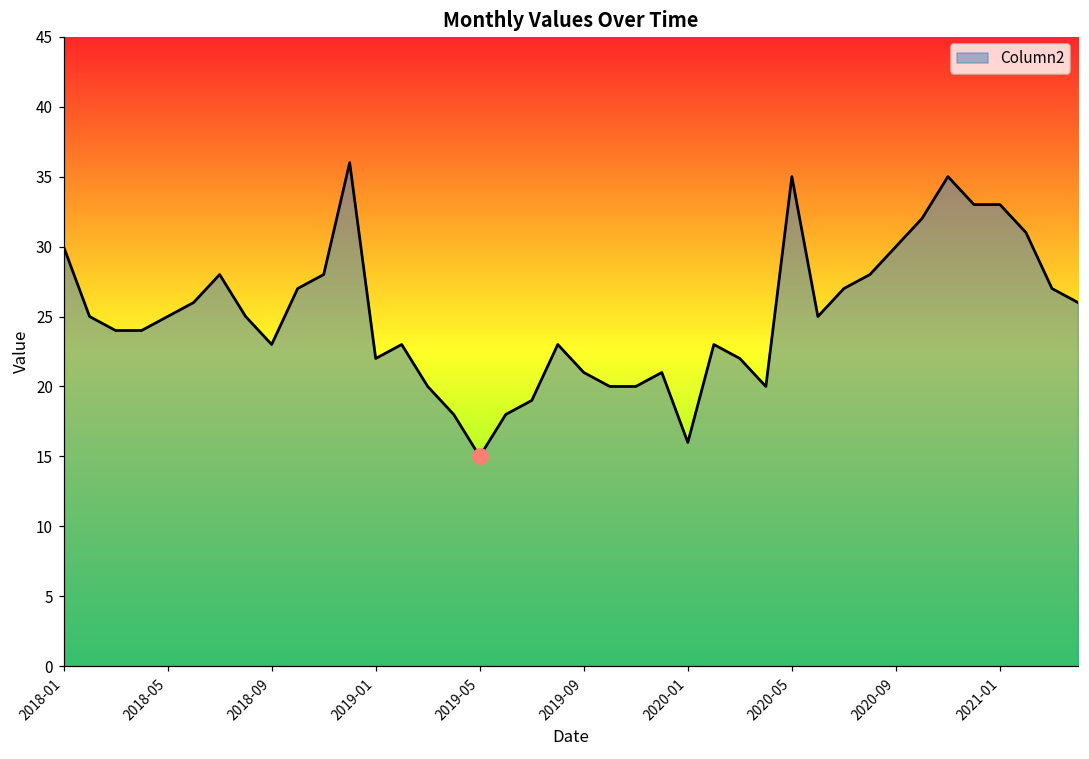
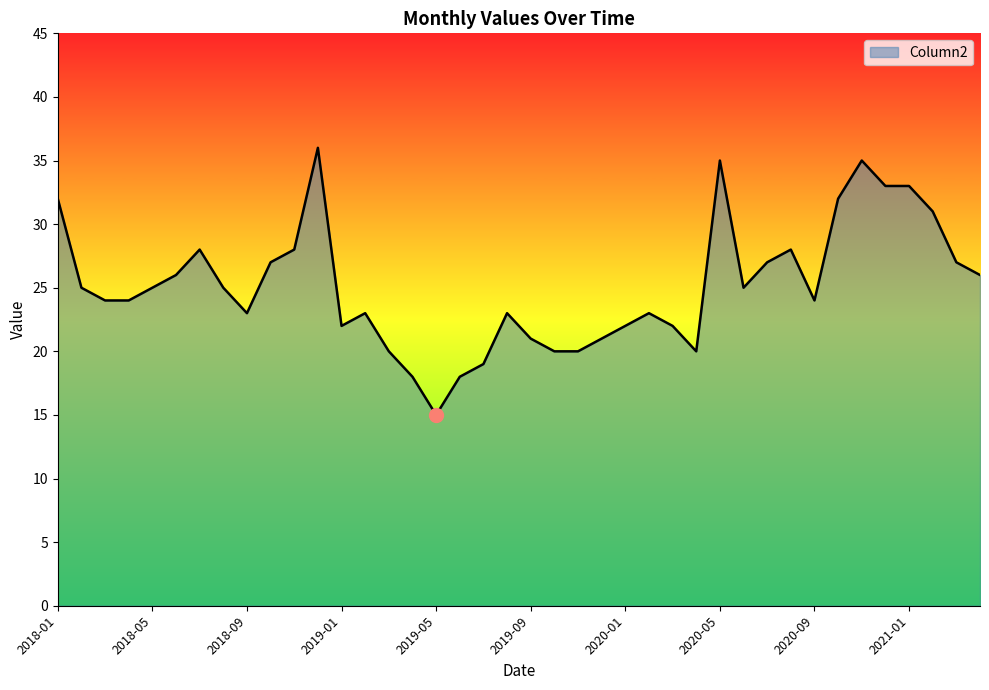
  {
    "Column2": {
-     "2018-01": 30,
+     "2018-01": 32,
      "2018-05": 25,
      "2018-09": 23,
      "2019-01": 22,
      "2019-09": 21,
-     "2020-01": 16,
+     "2020-01": 22,
      "2020-05": 35,
-     "2020-09": 30,
+     "2020-09": 24,
      "2021-01": 33
    }
  }
